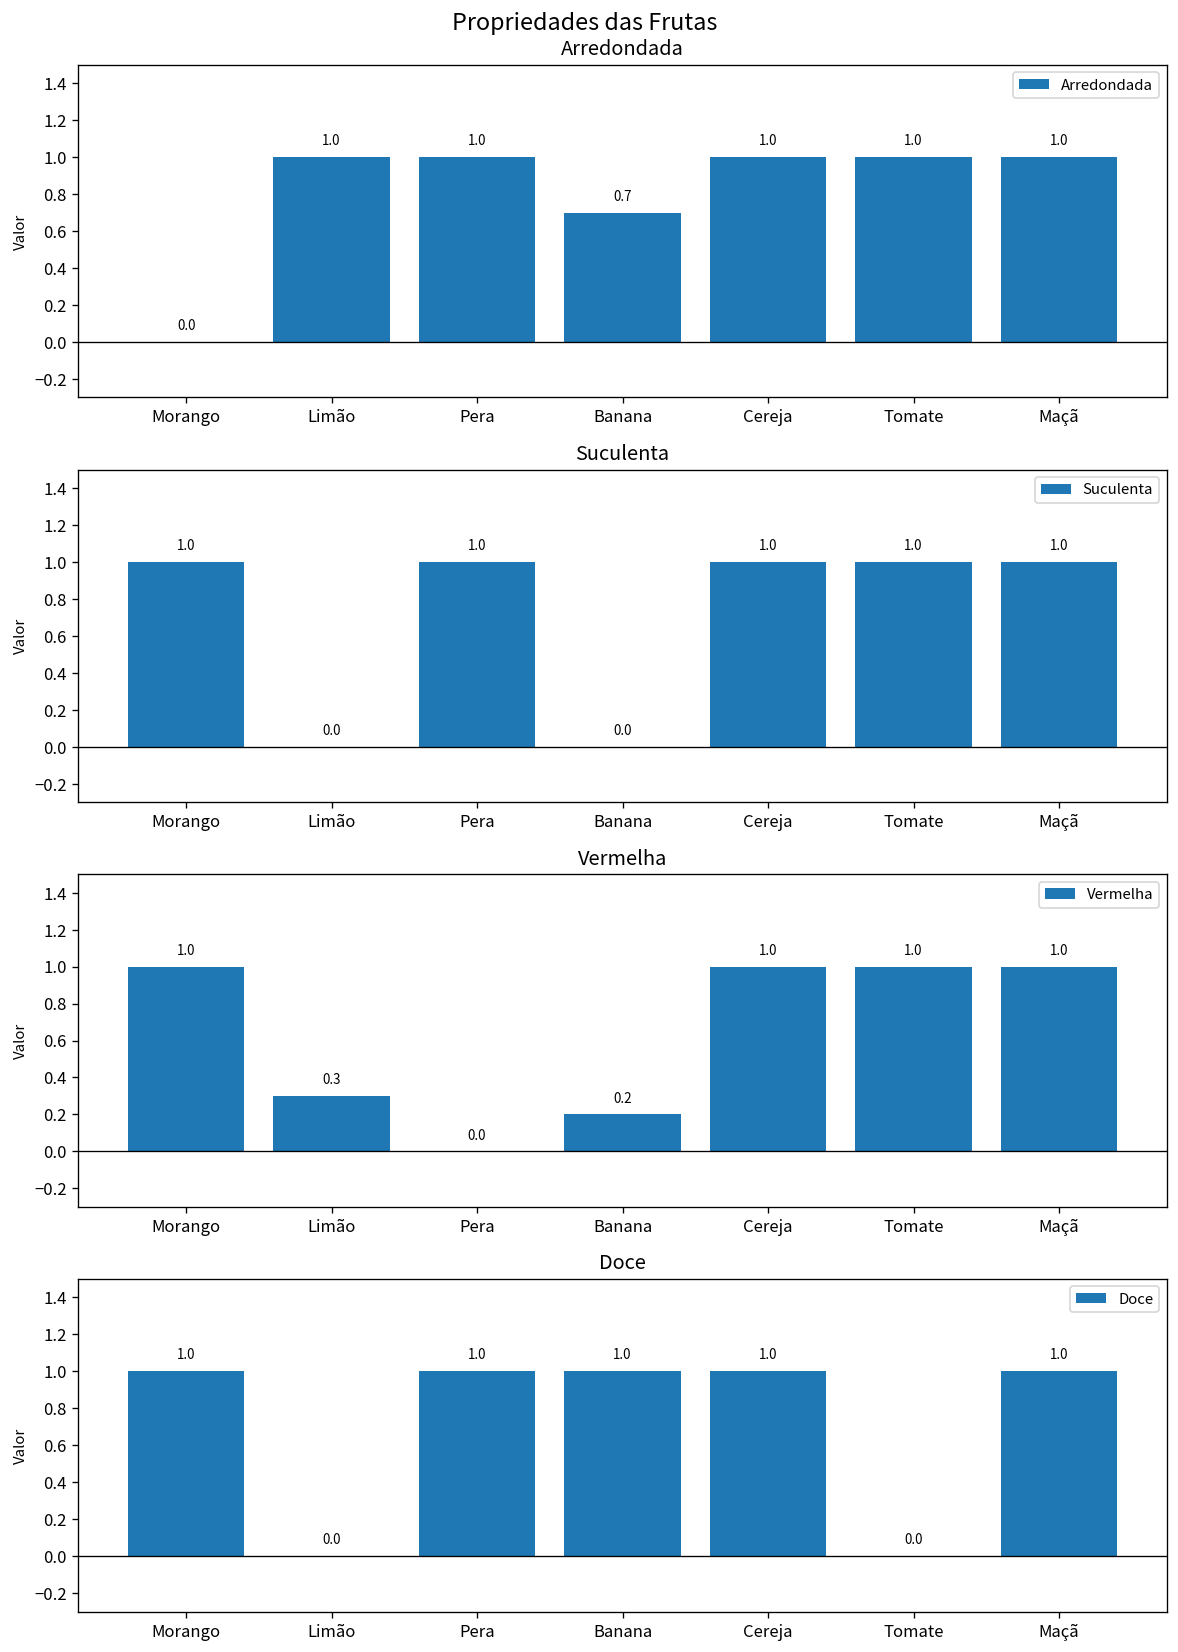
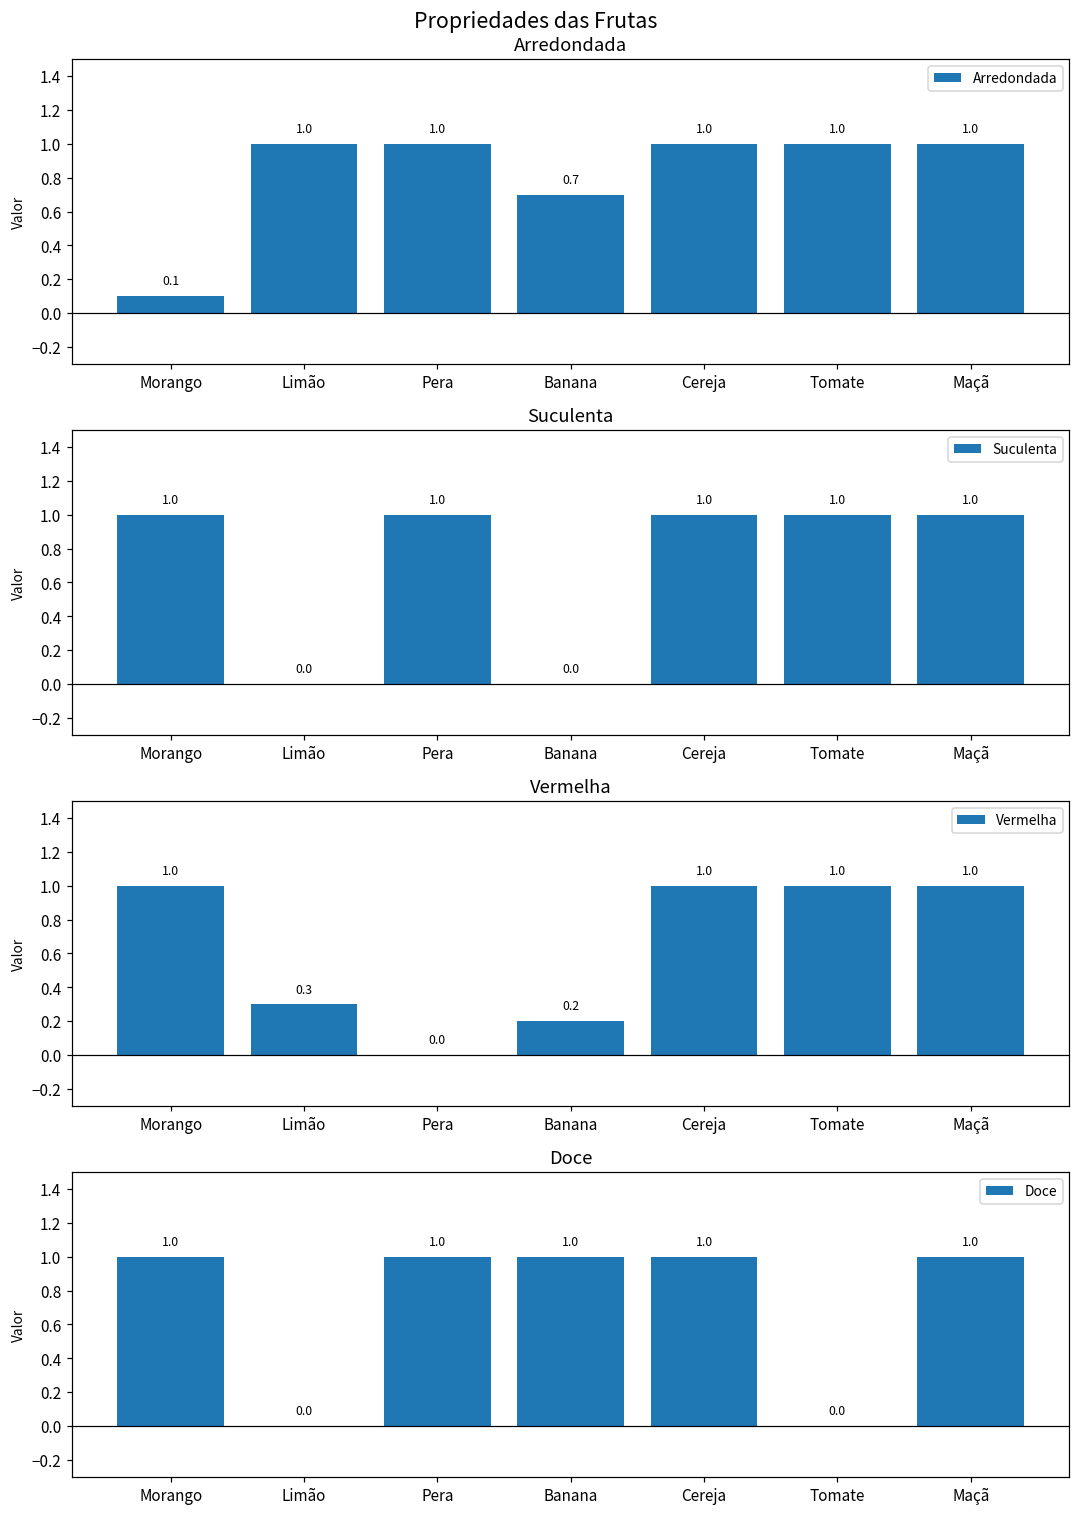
  {
    "Arredondada": {
-     "Morango": 0.0,
+     "Morango": 0.1,
      "Limão": 1.0,
      "Pera": 1.0,
      "Banana": 0.7,
      "Cereja": 1.0,
      "Tomate": 1.0,
      "Maçã": 1.0
    },
    "Suculenta": {
      "Morango": 1.0,
      "Limão": 0.0,
      "Pera": 1.0,
      "Banana": 0.0,
      "Cereja": 1.0,
      "Tomate": 1.0,
      "Maçã": 1.0
    },
    "Vermelha": {
      "Morango": 1.0,
      "Limão": 0.3,
      "Pera": 0.0,
      "Banana": 0.2,
      "Cereja": 1.0,
      "Tomate": 1.0,
      "Maçã": 1.0
    },
    "Doce": {
      "Morango": 1.0,
      "Limão": 0.0,
      "Pera": 1.0,
      "Banana": 1.0,
      "Cereja": 1.0,
      "Tomate": 0.0,
      "Maçã": 1.0
    }
  }
